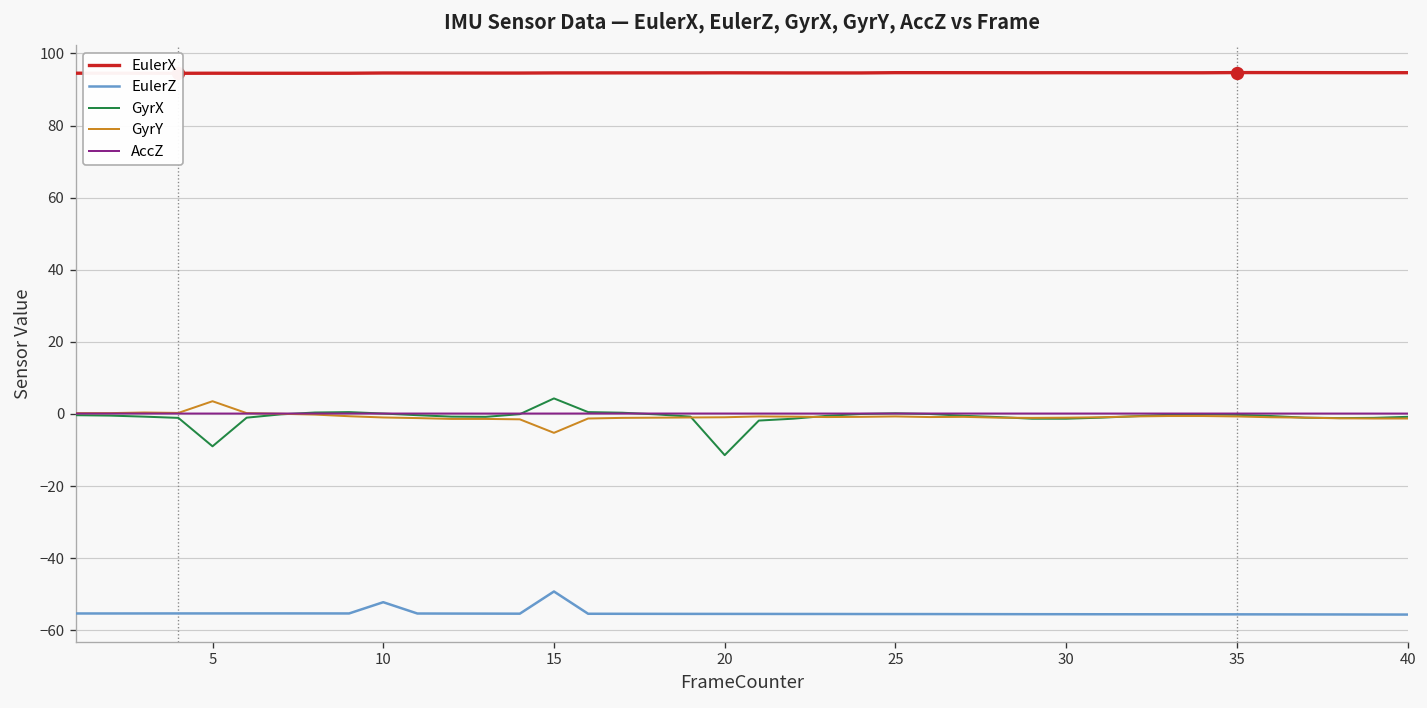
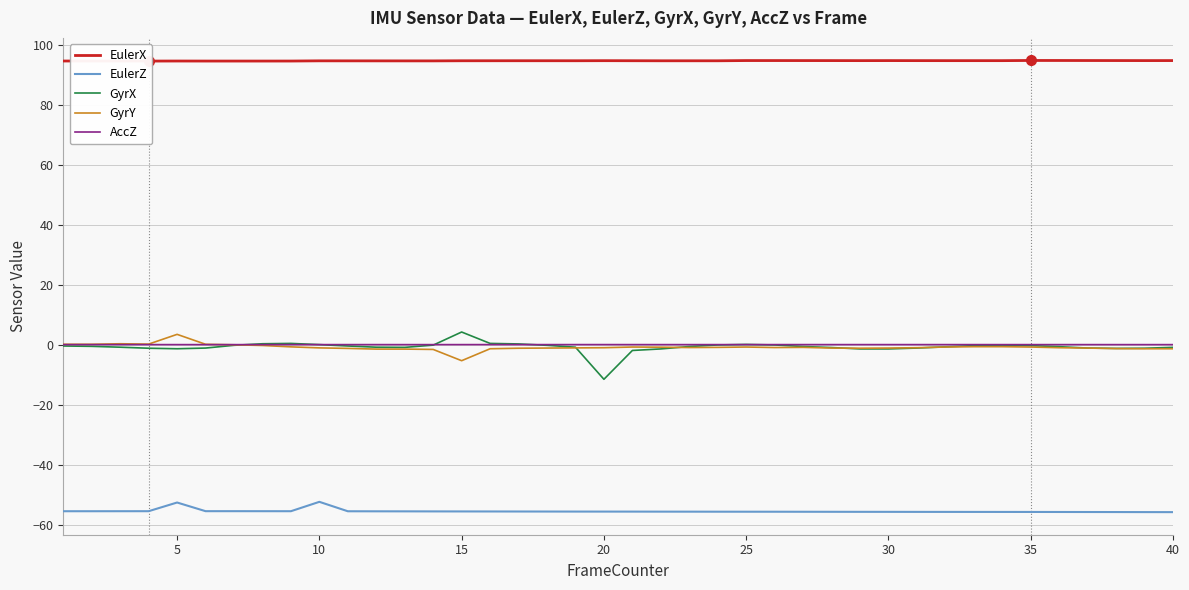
  {
    "EulerZ": {
-     "5": -55,
+     "5": -52,
      "10": -52,
-     "15": -49,
+     "15": -55,
      "20": -55,
      "25": -56,
      "30": -56,
      "35": -56,
      "40": -56
    },
    "GyrX": {
-     "5": -9,
+     "5": -1,
      "15": 4,
      "20": -11
    },
    "GyrY": {
      "5": 4,
      "10": -1,
      "15": -5,
      "20": -1
    },
    "AccZ": {
      "5": 0,
      "15": 0,
      "20": 0,
      "30": 0,
      "40": 0
    }
  }
